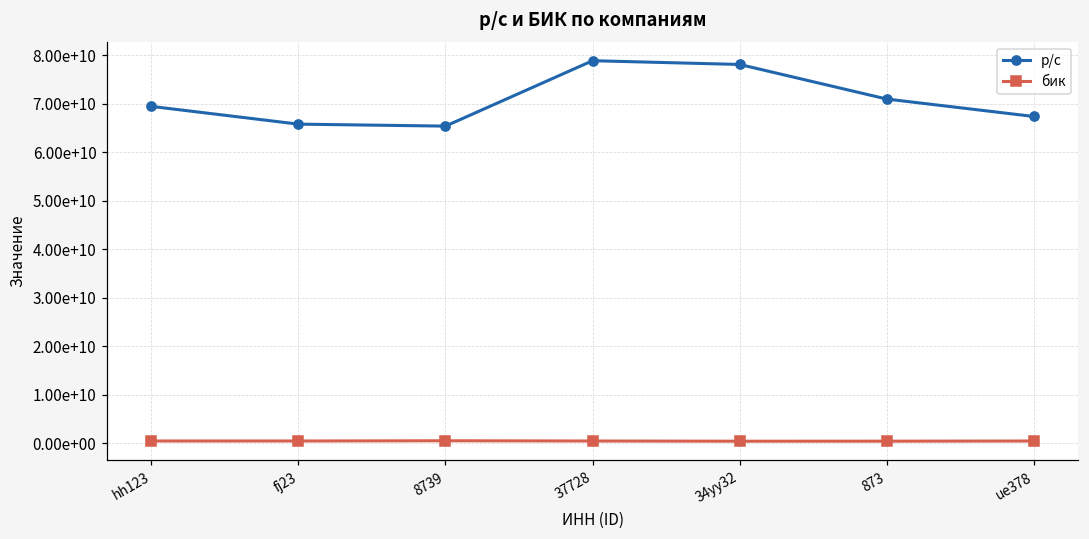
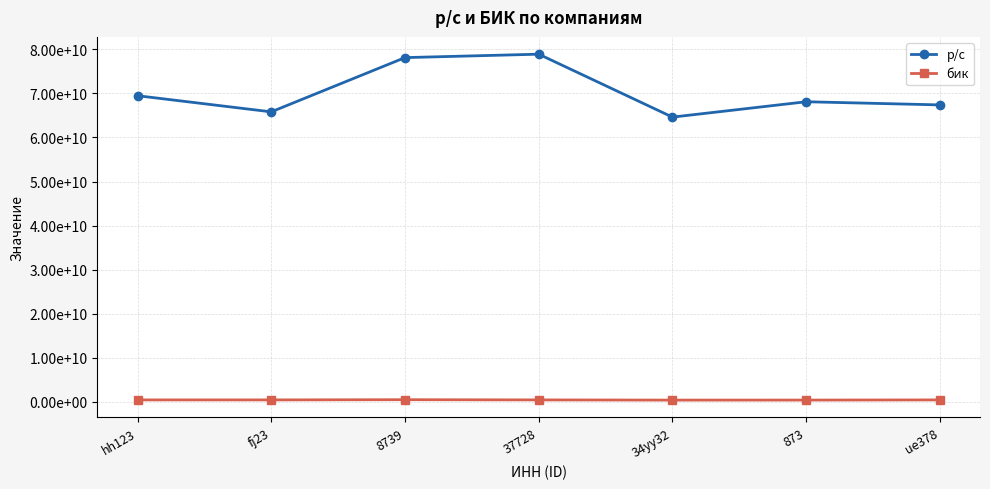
  {
    "р/с": {
      "hh123": 69000000000,
      "fj23": 66000000000,
-     "8739": 65000000000,
+     "8739": 78000000000,
      "37728": 79000000000,
-     "34yy32": 78000000000,
-     "873": 71000000000,
+     "34yy32": 65000000000,
+     "873": 68000000000,
      "ue378": 67000000000
    },
    "бик": {
      "hh123": 0,
      "fj23": 0,
      "8739": 0,
      "37728": 0,
      "34yy32": 0,
      "873": 0,
      "ue378": 0
    }
  }
